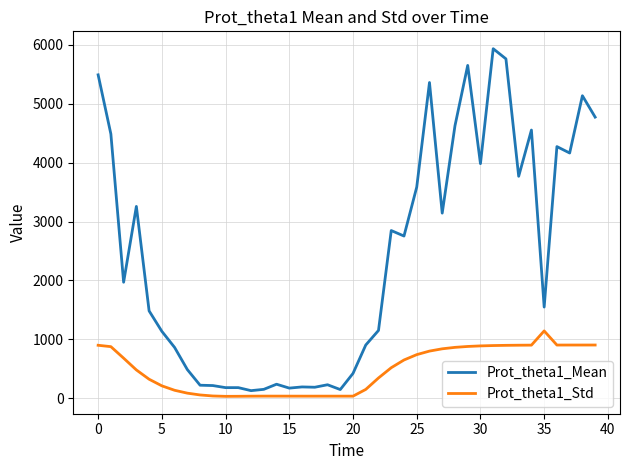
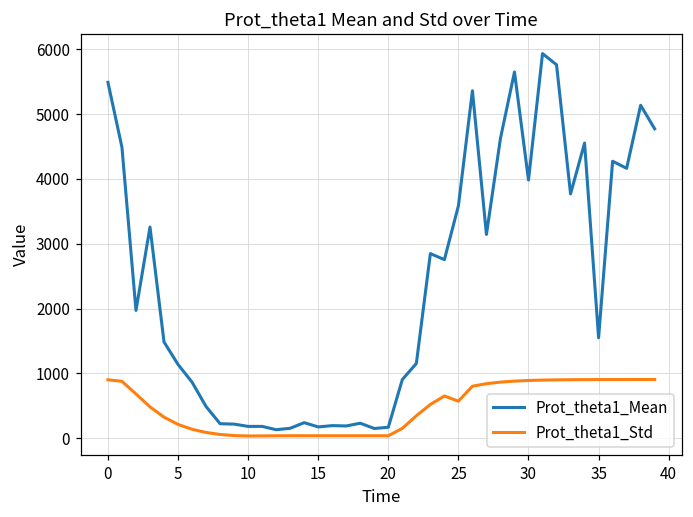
  {
    "Prot_theta1_Mean": {
      "0": 5500,
      "5": 1100,
      "10": 200,
      "15": 200,
-     "20": 400,
+     "20": 200,
      "25": 3600,
      "30": 4000,
      "35": 1500
    },
    "Prot_theta1_Std": {
      "0": 900,
      "5": 200,
      "10": 0,
      "15": 0,
      "20": 0,
-     "25": 700,
+     "25": 600,
      "30": 900,
-     "35": 1100
+     "35": 900
    }
  }
